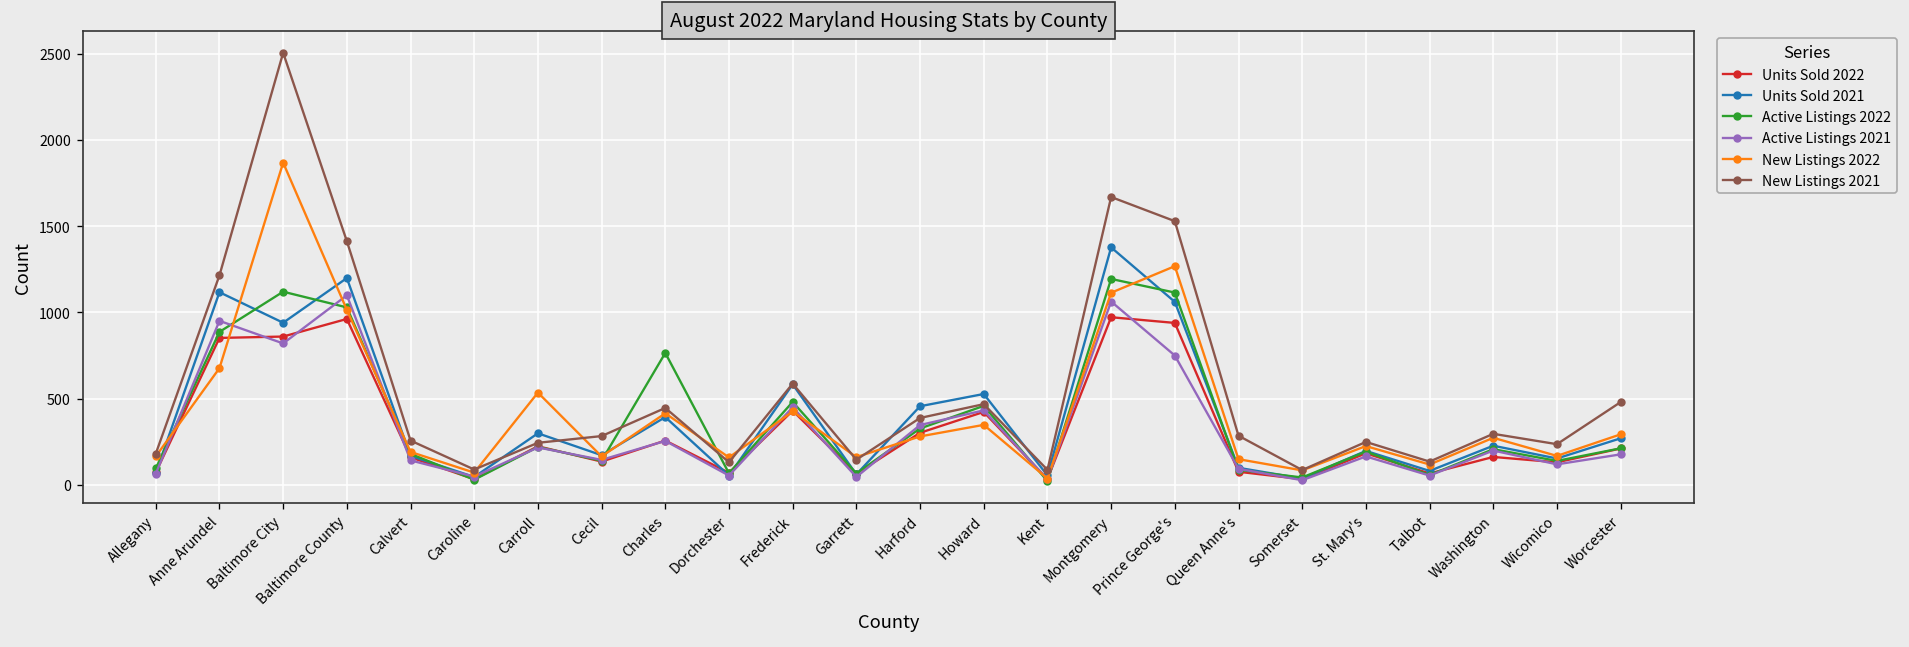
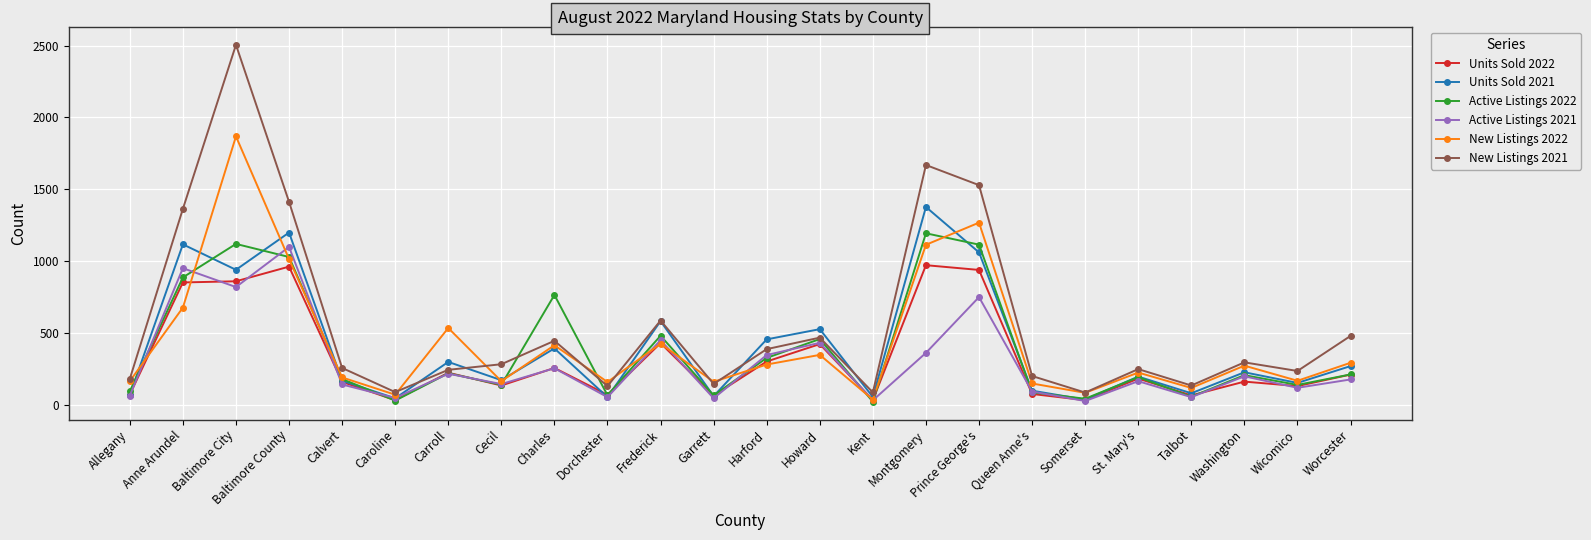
  {
    "Units Sold 2022": {
      "Anne Arundel": 850,
      "Baltimore City": 860,
      "Baltimore County": 960,
      "Harford": 300,
      "Montgomery": 970,
      "Prince George's": 940,
      "Washington": 160
    },
    "Units Sold 2021": {
      "Anne Arundel": 1120,
      "Baltimore City": 940,
      "Baltimore County": 1200,
      "Carroll": 300,
      "Charles": 390,
      "Harford": 460,
      "Howard": 530,
      "Kent": 60,
      "Montgomery": 1380,
      "Prince George's": 1060,
      "Washington": 230,
      "Worcester": 270
    },
    "Active Listings 2022": {
      "Allegany": 100,
      "Anne Arundel": 890,
      "Baltimore City": 1120,
      "Charles": 770,
      "Frederick": 480,
      "Harford": 330,
      "Montgomery": 1190,
      "Prince George's": 1120
    },
    "Active Listings 2021": {
      "Anne Arundel": 950,
      "Baltimore City": 820,
      "Baltimore County": 1100,
      "Calvert": 140,
      "Frederick": 450,
      "Harford": 350,
-     "Montgomery": 1060,
+     "Montgomery": 360,
      "Prince George's": 750,
      "St. Mary's": 170,
      "Worcester": 180
    },
    "New Listings 2022": {
      "Anne Arundel": 680,
      "Baltimore City": 1870,
      "Caroline": 70,
      "Carroll": 540,
      "Charles": 420,
      "Dorchester": 160,
      "Harford": 280,
      "Howard": 350,
      "Montgomery": 1110,
      "Prince George's": 1270,
      "Queen Anne's": 150,
      "St. Mary's": 230,
      "Washington": 270,
      "Worcester": 290
    },
    "New Listings 2021": {
-     "Anne Arundel": 1220,
+     "Anne Arundel": 1360,
      "Baltimore City": 2510,
      "Baltimore County": 1410,
      "Calvert": 260,
      "Caroline": 90,
      "Carroll": 240,
      "Cecil": 280,
      "Charles": 450,
      "Dorchester": 130,
      "Harford": 390,
      "Kent": 90,
      "Montgomery": 1670,
      "Prince George's": 1530,
-     "Queen Anne's": 290,
+     "Queen Anne's": 200,
      "St. Mary's": 250,
      "Washington": 300,
      "Wicomico": 240,
      "Worcester": 480
    }
  }
